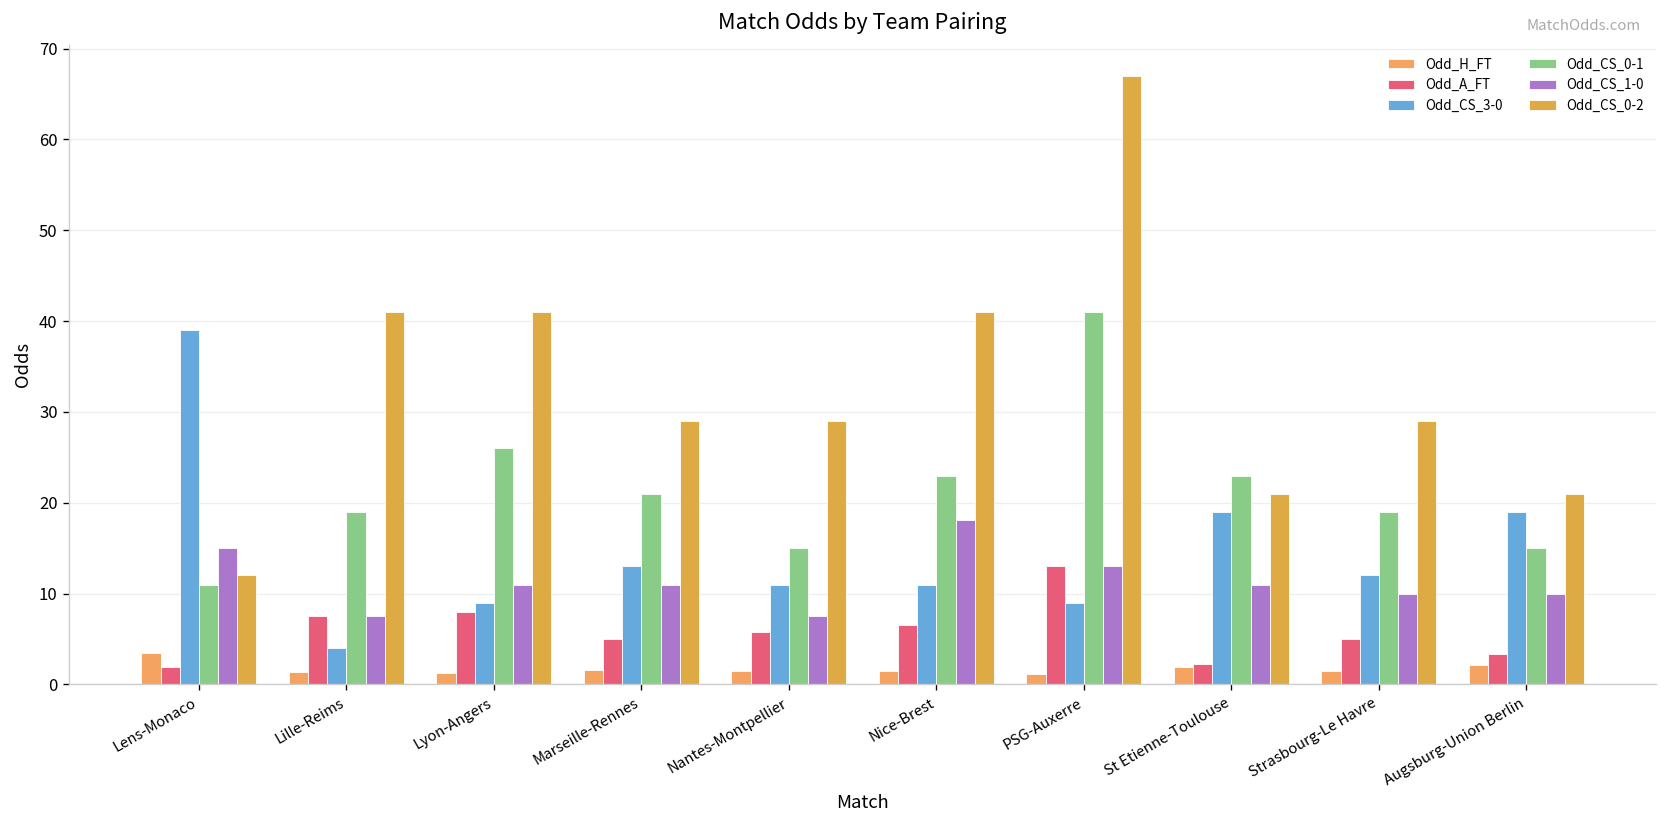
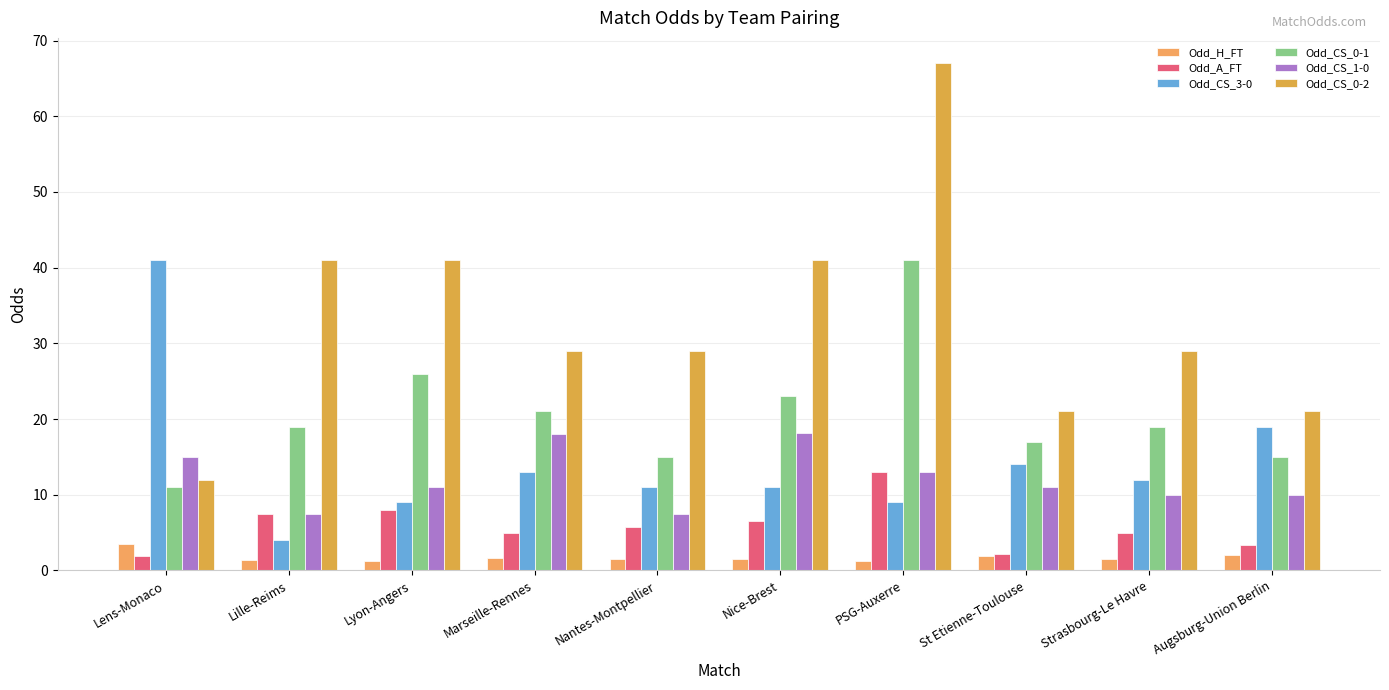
  {
    "Odd_A_FT": {
      "Lens-Monaco": 2,
      "Lille-Reims": 8,
      "Lyon-Angers": 8,
      "Marseille-Rennes": 5,
      "Nantes-Montpellier": 6,
      "Nice-Brest": 7,
      "PSG-Auxerre": 13,
      "St Etienne-Toulouse": 2,
      "Strasbourg-Le Havre": 5,
      "Augsburg-Union Berlin": 3
    },
    "Odd_CS_3-0": {
-     "Lens-Monaco": 39,
+     "Lens-Monaco": 41,
      "Lille-Reims": 4,
      "Lyon-Angers": 9,
      "Marseille-Rennes": 13,
      "Nantes-Montpellier": 11,
      "Nice-Brest": 11,
      "PSG-Auxerre": 9,
-     "St Etienne-Toulouse": 19,
+     "St Etienne-Toulouse": 14,
      "Strasbourg-Le Havre": 12,
      "Augsburg-Union Berlin": 19
    },
    "Odd_CS_0-1": {
      "Lens-Monaco": 11,
      "Lille-Reims": 19,
      "Lyon-Angers": 26,
      "Marseille-Rennes": 21,
      "Nantes-Montpellier": 15,
      "Nice-Brest": 23,
      "PSG-Auxerre": 41,
-     "St Etienne-Toulouse": 23,
+     "St Etienne-Toulouse": 17,
      "Strasbourg-Le Havre": 19,
      "Augsburg-Union Berlin": 15
    },
    "Odd_CS_1-0": {
      "Lens-Monaco": 15,
      "Lille-Reims": 8,
      "Lyon-Angers": 11,
-     "Marseille-Rennes": 11,
+     "Marseille-Rennes": 18,
      "Nantes-Montpellier": 8,
      "Nice-Brest": 18,
      "PSG-Auxerre": 13,
      "St Etienne-Toulouse": 11,
      "Strasbourg-Le Havre": 10,
      "Augsburg-Union Berlin": 10
    }
  }
